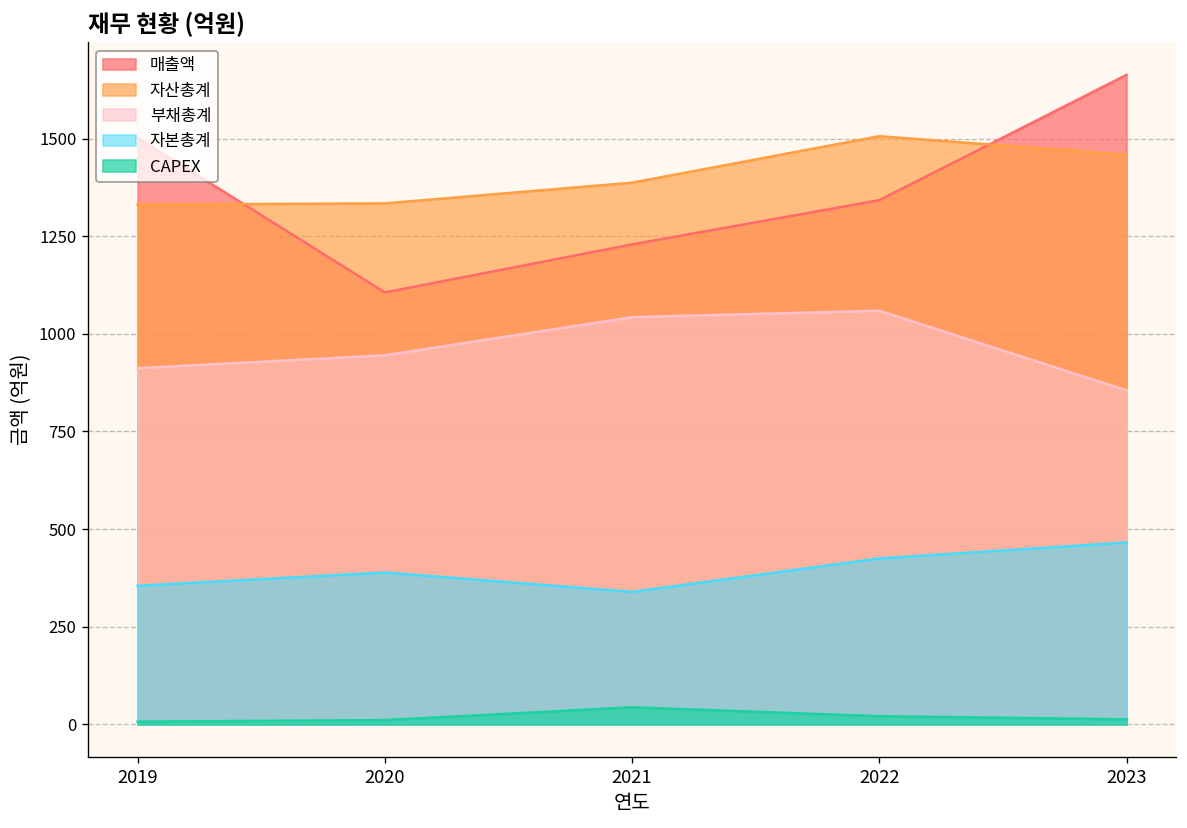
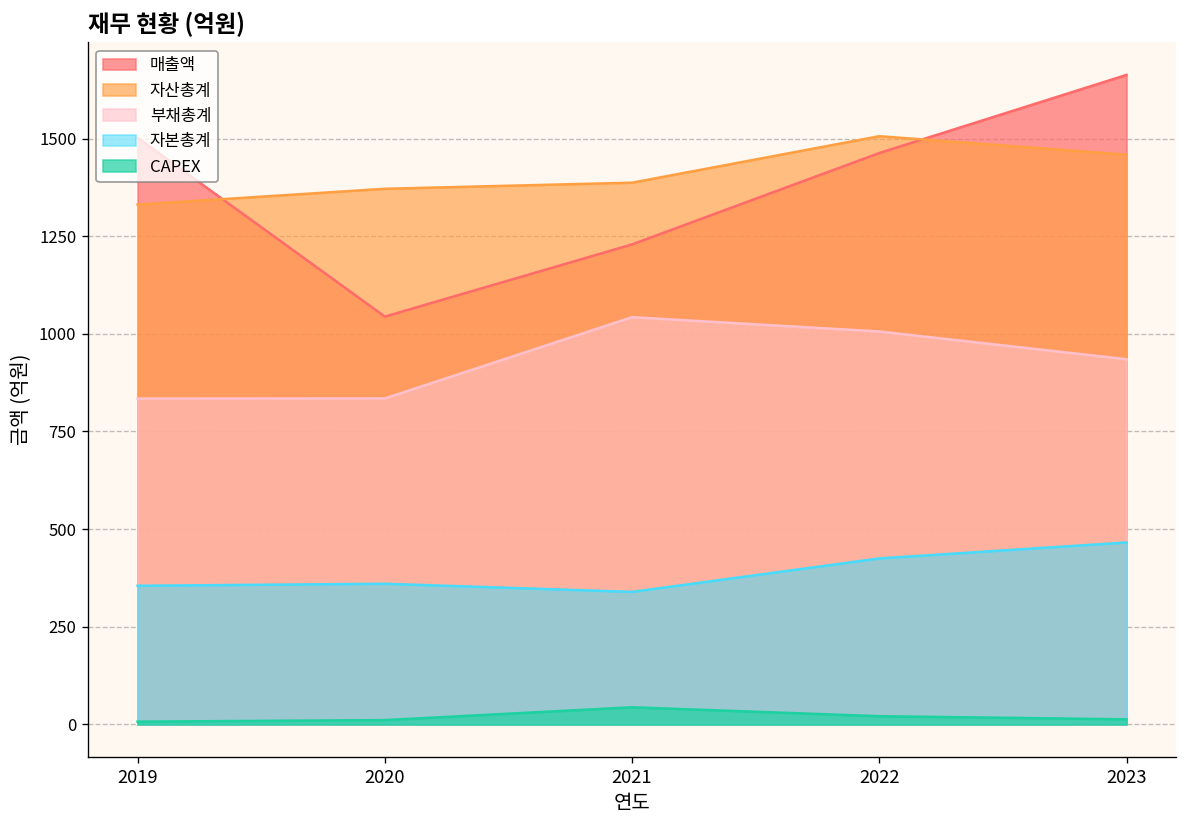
  {
    "매출액": {
-     "2020": 1110,
+     "2020": 1040,
      "2021": 1230,
-     "2022": 1340,
+     "2022": 1460,
      "2023": 1660
    },
    "자산총계": {
      "2019": 1330,
-     "2020": 1330,
+     "2020": 1370,
      "2021": 1390,
      "2022": 1510,
      "2023": 1460
    },
    "부채총계": {
-     "2019": 910,
-     "2020": 950,
+     "2019": 830,
+     "2020": 830,
      "2021": 1040,
-     "2022": 1060,
-     "2023": 860
+     "2022": 1010,
+     "2023": 940
    },
    "자본총계": {
      "2019": 360,
-     "2020": 390,
+     "2020": 360,
      "2021": 340,
      "2022": 430,
      "2023": 470
    },
    "CAPEX": {
      "2019": 10,
      "2020": 10,
      "2021": 40,
      "2022": 20,
      "2023": 10
    }
  }
